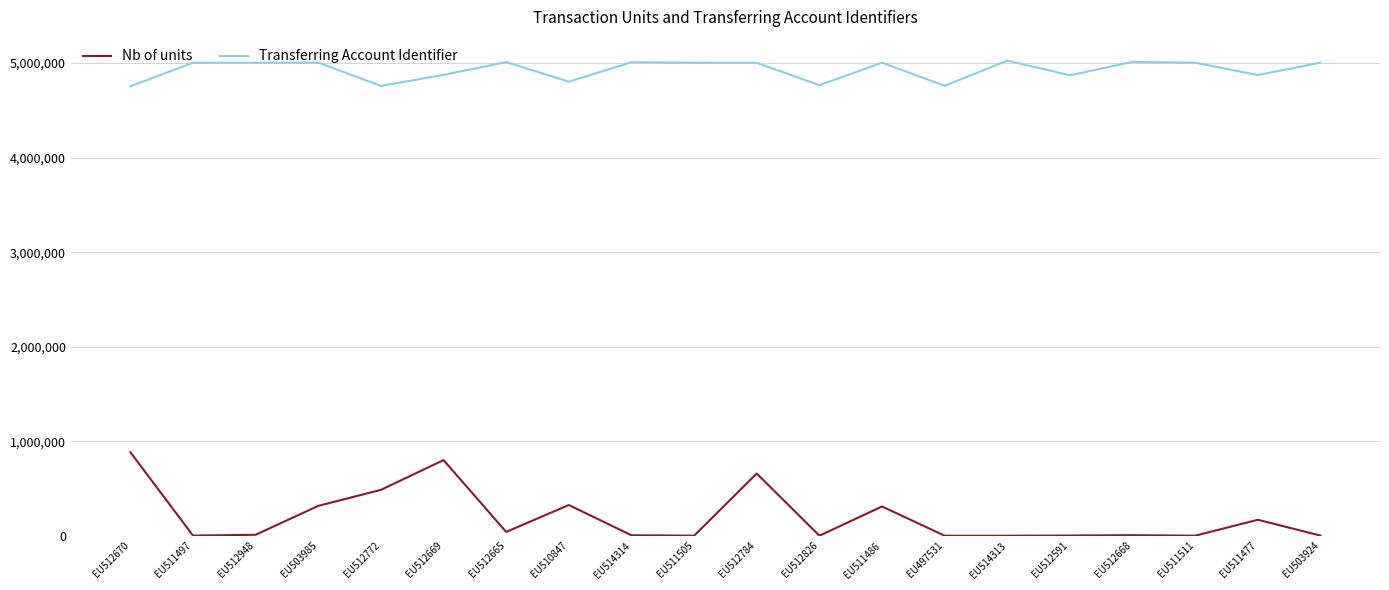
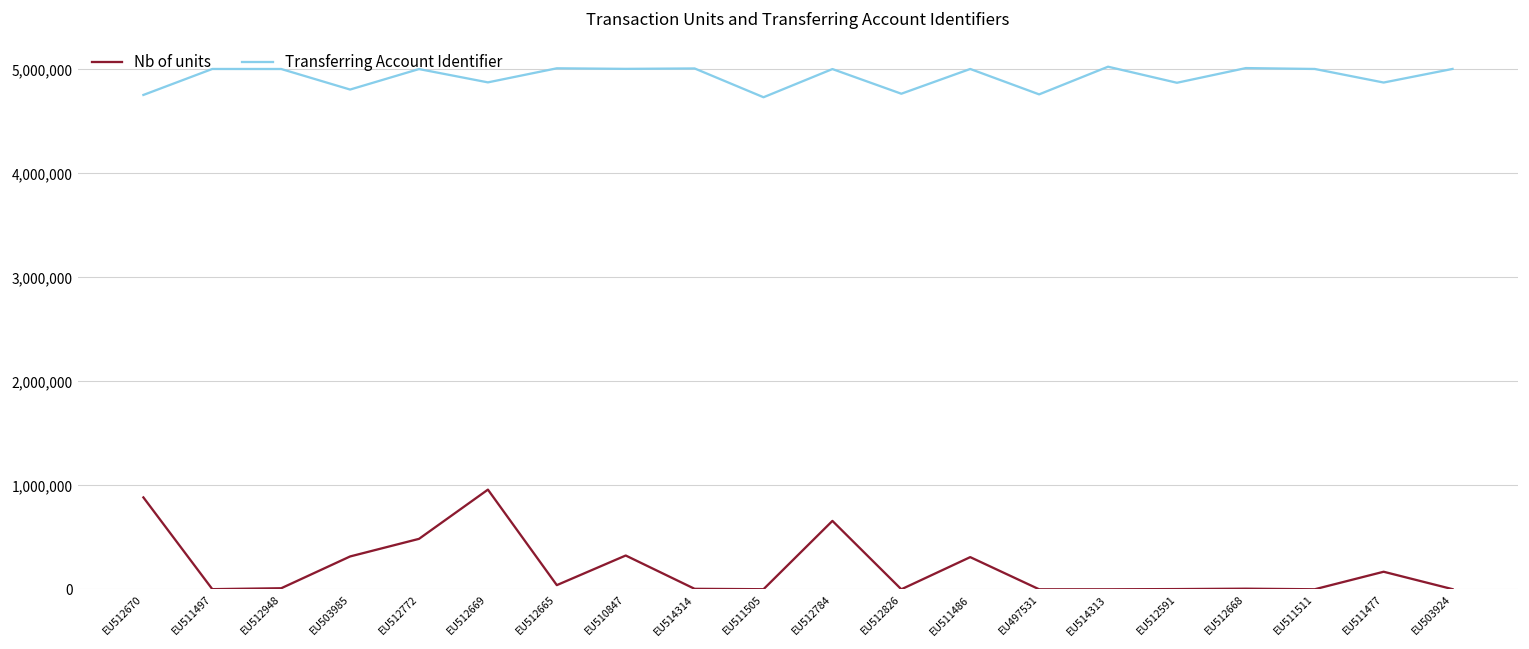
  {
    "Nb of units": {
      "EU512670": "900,000",
      "EU511497": "0",
      "EU512948": "0",
      "EU503985": "300,000",
      "EU512772": "500,000",
-     "EU512669": "800,000",
+     "EU512669": "1,000,000",
      "EU512665": "0",
      "EU510847": "300,000",
      "EU514314": "0",
      "EU511505": "0",
      "EU512784": "700,000",
      "EU512826": "0",
      "EU511486": "300,000",
      "EU497531": "0",
      "EU514313": "0",
      "EU512591": "0",
      "EU512668": "0",
      "EU511511": "0",
      "EU511477": "200,000",
      "EU503924": "0"
    },
    "Transferring Account Identifier": {
      "EU512670": "4,800,000",
      "EU511497": "5,000,000",
      "EU512948": "5,000,000",
-     "EU503985": "5,000,000",
-     "EU512772": "4,800,000",
+     "EU503985": "4,800,000",
+     "EU512772": "5,000,000",
      "EU512669": "4,900,000",
      "EU512665": "5,000,000",
-     "EU510847": "4,800,000",
+     "EU510847": "5,000,000",
      "EU514314": "5,000,000",
-     "EU511505": "5,000,000",
+     "EU511505": "4,700,000",
      "EU512784": "5,000,000",
      "EU512826": "4,800,000",
      "EU511486": "5,000,000",
      "EU497531": "4,800,000",
      "EU514313": "5,000,000",
      "EU512591": "4,900,000",
      "EU512668": "5,000,000",
      "EU511511": "5,000,000",
      "EU511477": "4,900,000",
      "EU503924": "5,000,000"
    }
  }
